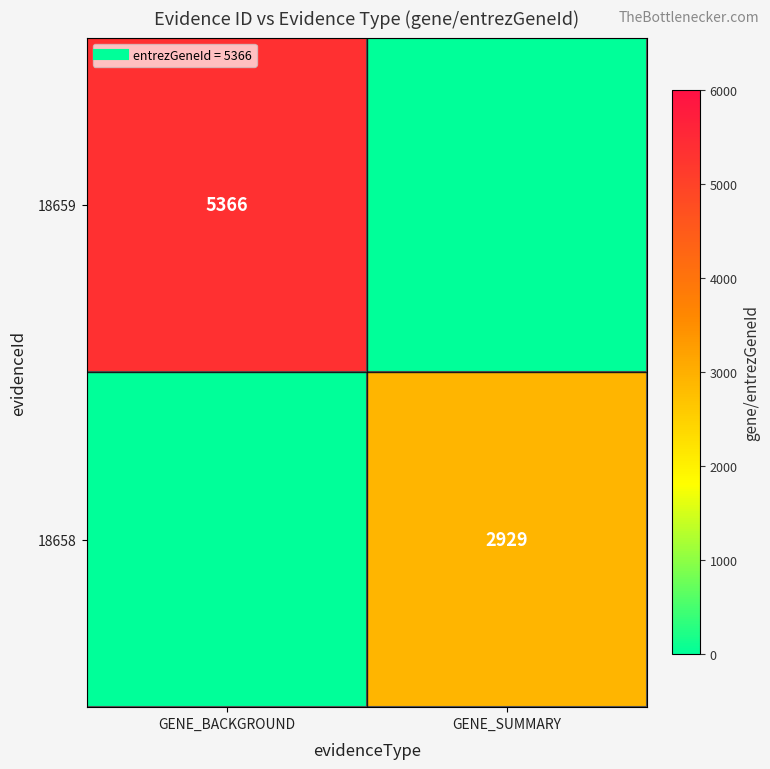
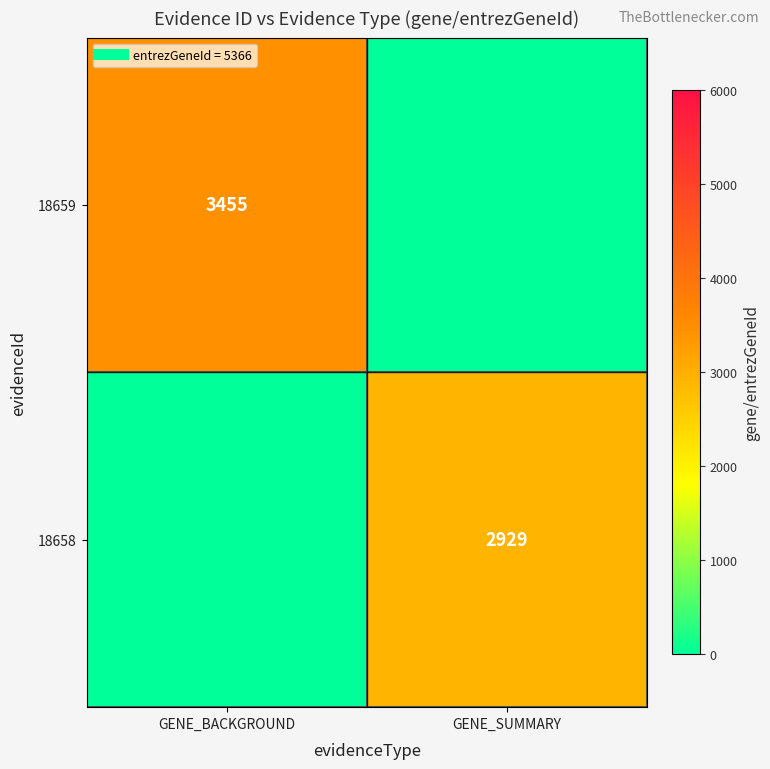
  {
    "18659": {
-     "GENE_BACKGROUND": 5366
+     "GENE_BACKGROUND": 3455
    },
    "18658": {
      "GENE_SUMMARY": 2929
    }
  }
